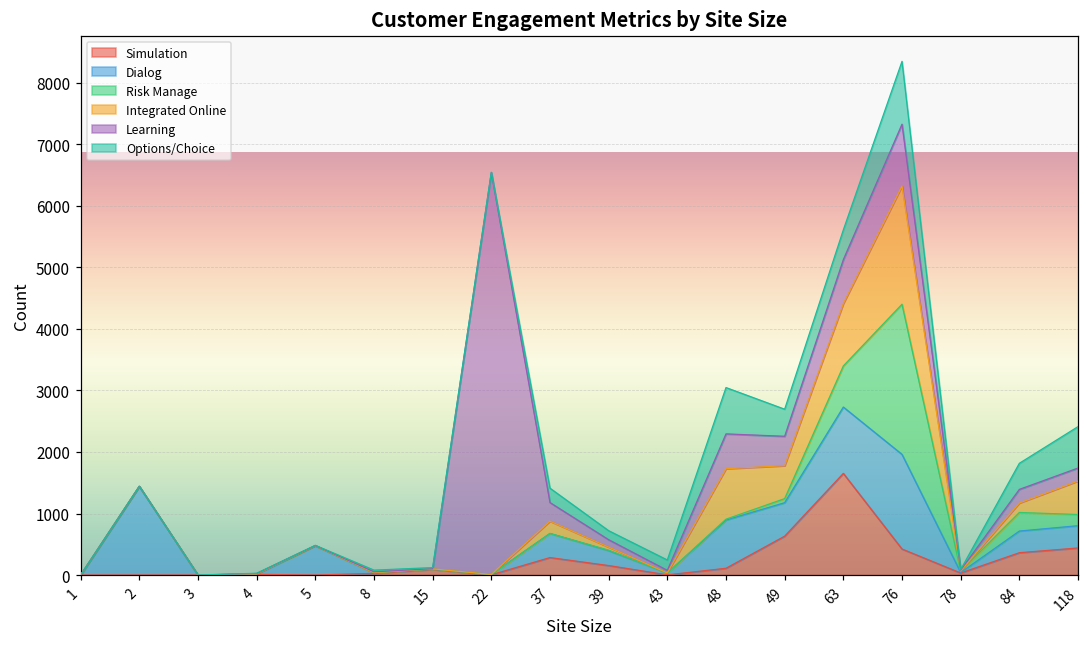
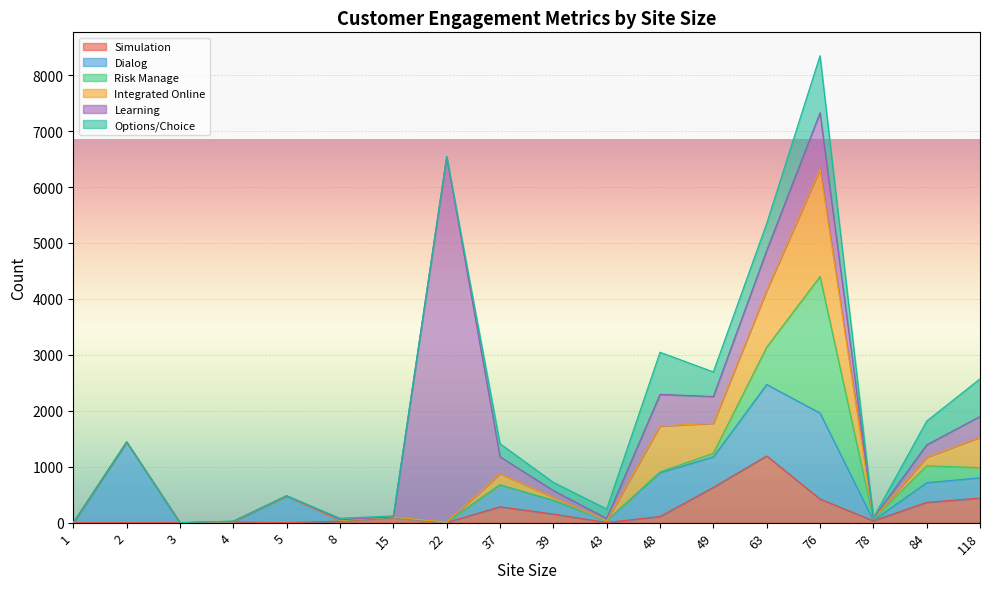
  {
    "Simulation": {
      "2": 0,
      "5": 0,
      "37": 300,
      "39": 200,
      "48": 100,
      "49": 600,
-     "63": 1700,
+     "63": 1200,
      "76": 400,
      "84": 400,
      "118": 400
    },
    "Dialog": {
      "49": 500,
-     "63": 1100,
+     "63": 1300,
      "76": 1500,
      "84": 400,
      "118": 400
    },
    "Integrated Online": {
      "37": 200,
      "39": 100,
      "48": 800,
      "49": 500,
      "63": 1000,
      "76": 1900,
      "84": 200,
      "118": 500
    },
    "Learning": {
      "37": 300,
      "39": 100,
      "48": 600,
      "49": 500,
      "63": 700,
      "76": 1000,
      "84": 200,
-     "118": 200
+     "118": 400
    }
  }
